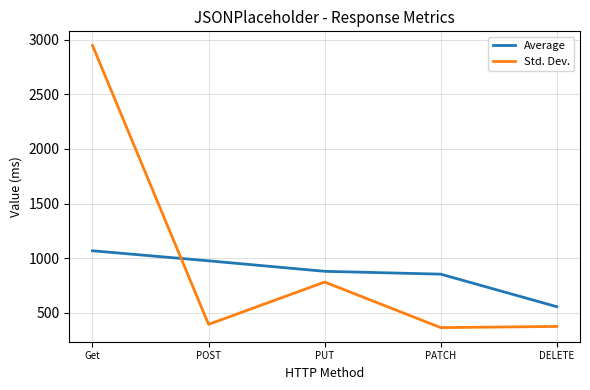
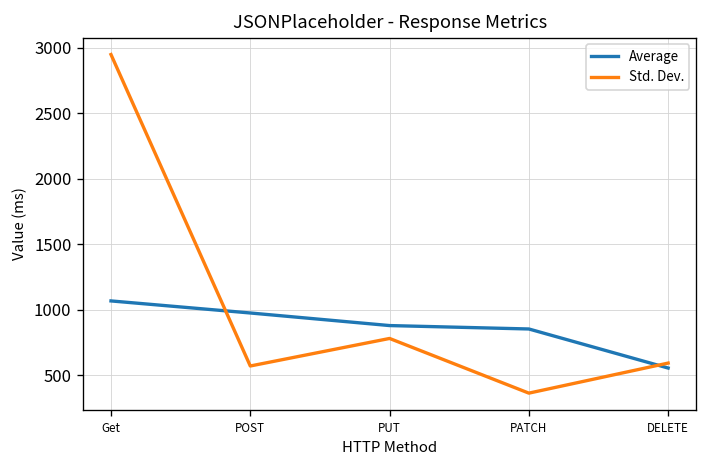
  {
    "Average": {
      "Get": 1070,
      "POST": 980,
      "PUT": 880,
      "PATCH": 850,
      "DELETE": 560
    },
    "Std. Dev.": {
      "Get": 2950,
-     "POST": 390,
+     "POST": 570,
      "PUT": 780,
      "PATCH": 360,
-     "DELETE": 380
+     "DELETE": 590
    }
  }
